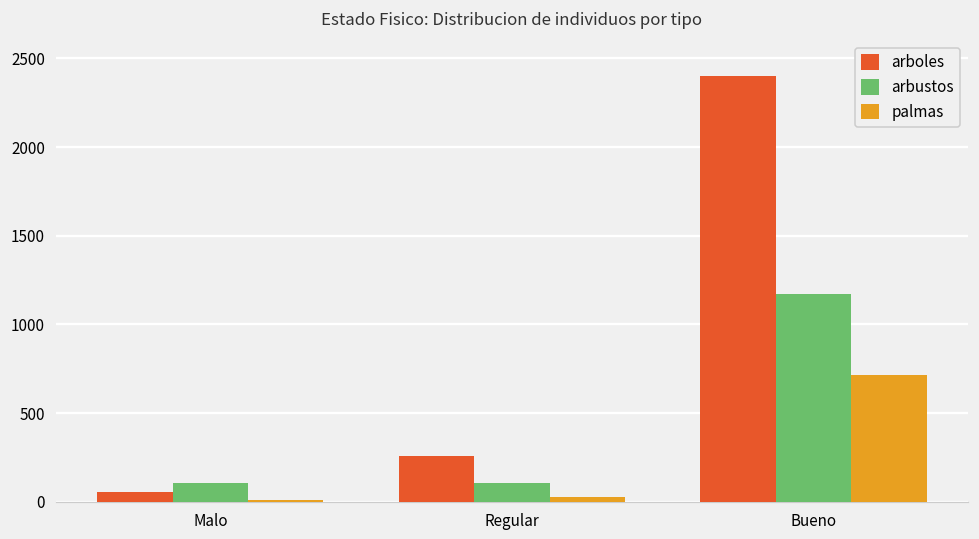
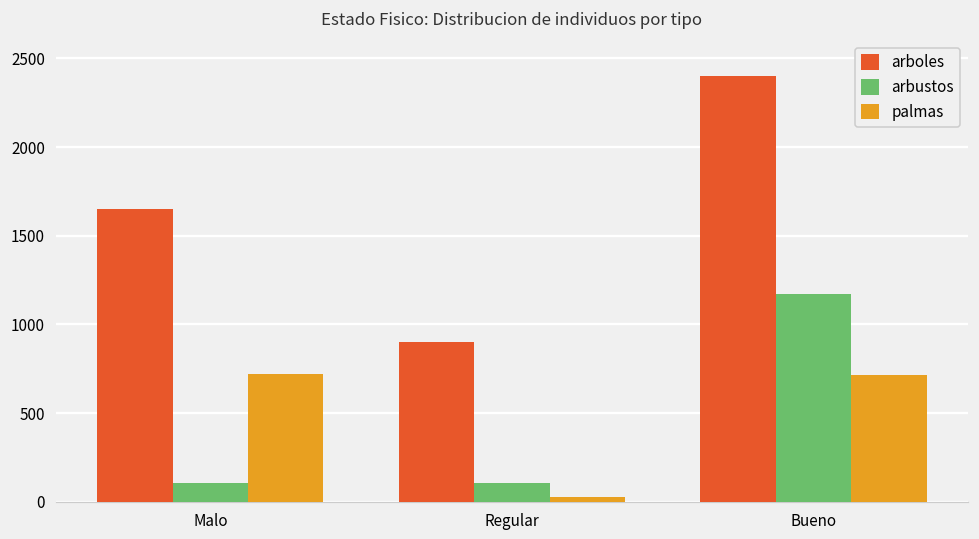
  {
    "arboles": {
-     "Malo": 60,
-     "Regular": 260,
+     "Malo": 1650,
+     "Regular": 900,
      "Bueno": 2400
    },
    "arbustos": {
      "Malo": 110,
      "Regular": 100,
      "Bueno": 1170
    },
    "palmas": {
-     "Malo": 10,
+     "Malo": 720,
      "Regular": 30,
      "Bueno": 720
    }
  }
